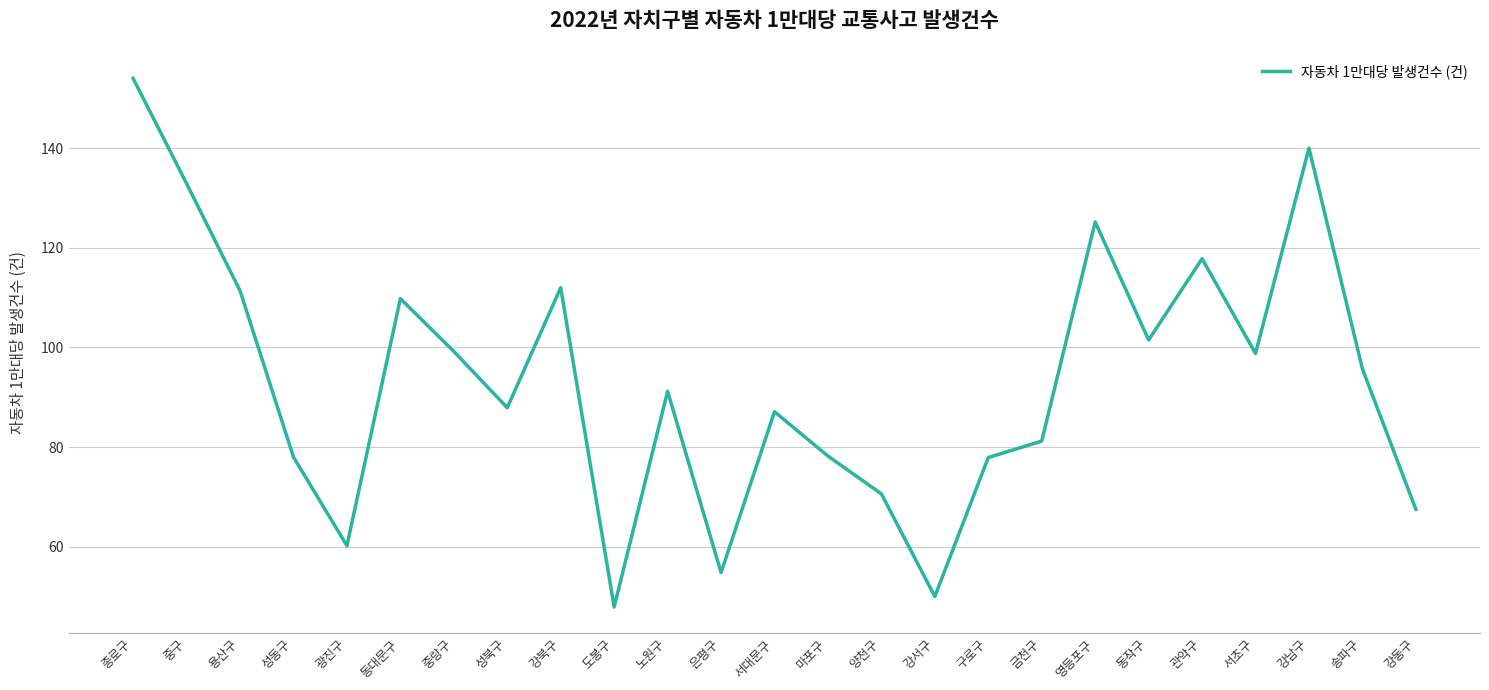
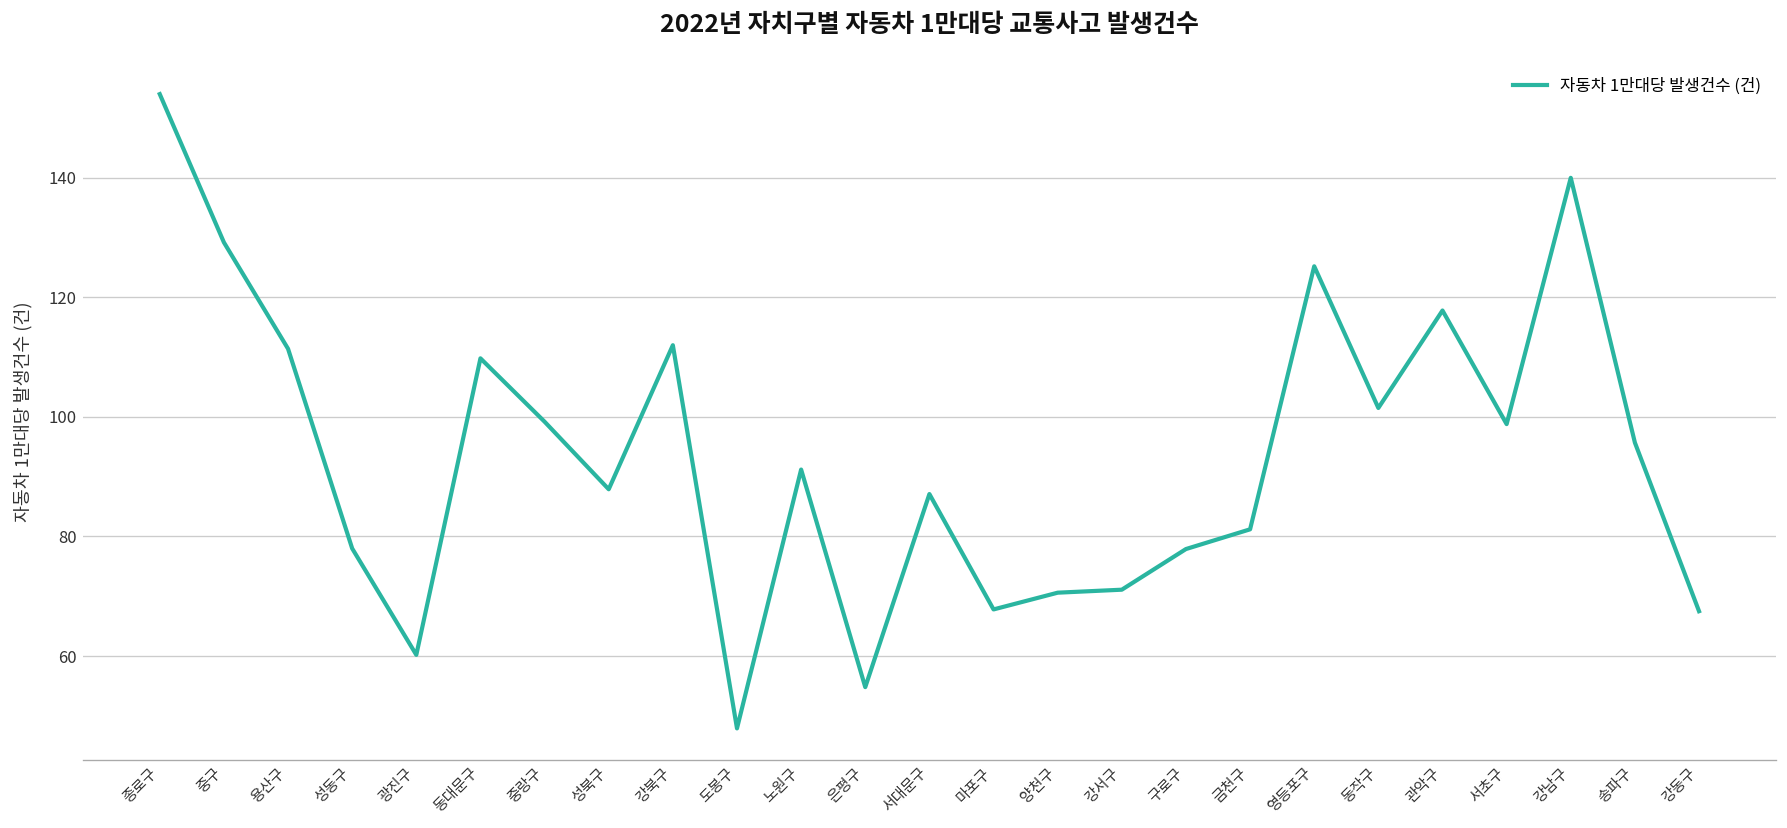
  {
    "종로구": 154,
-   "중구": 133,
+   "중구": 129,
    "용산구": 111,
    "성동구": 78,
    "광진구": 60,
    "동대문구": 110,
    "중랑구": 99,
    "성북구": 88,
    "강북구": 112,
    "도봉구": 48,
    "노원구": 91,
    "은평구": 55,
    "서대문구": 87,
-   "마포구": 78,
+   "마포구": 68,
    "양천구": 71,
-   "강서구": 50,
+   "강서구": 71,
    "구로구": 78,
    "금천구": 81,
    "영등포구": 125,
    "동작구": 102,
    "관악구": 118,
    "서초구": 99,
    "강남구": 140,
    "송파구": 96,
    "강동구": 68
  }
